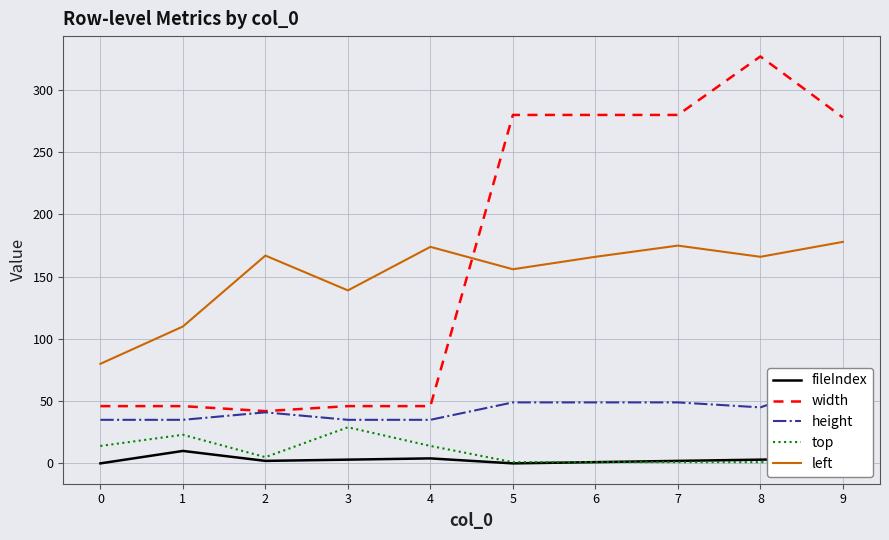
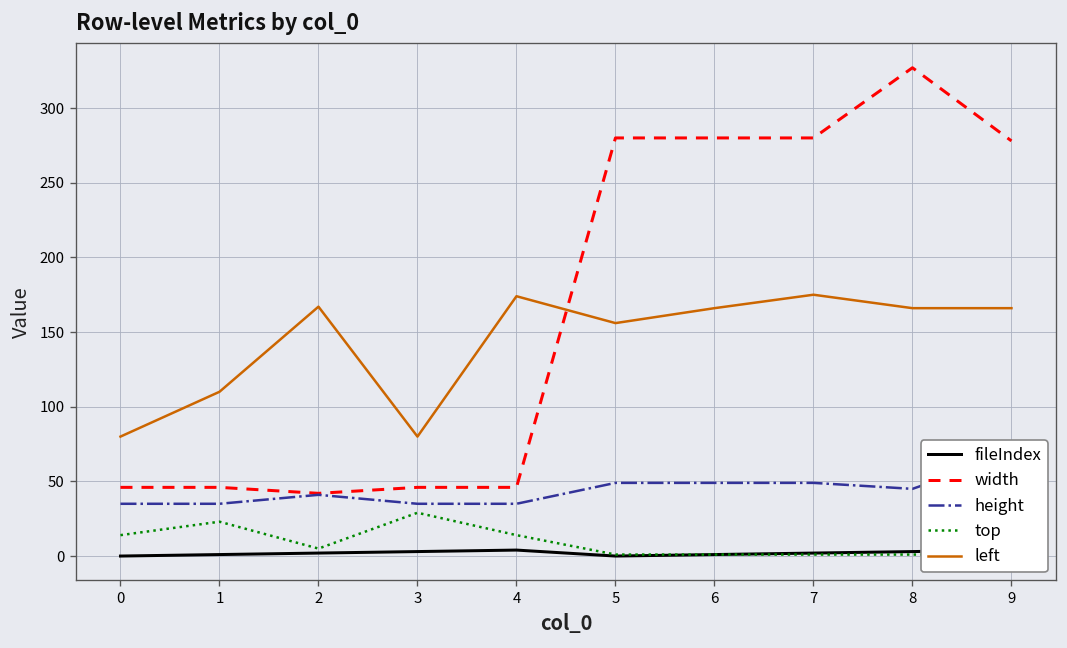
  {
    "fileIndex": {
      "0": 0,
-     "1": 10,
+     "1": 1,
      "2": 2,
      "3": 3,
      "4": 4
    },
    "width": {
      "0": 46,
      "1": 46,
      "3": 46,
      "4": 46,
      "5": 280,
      "6": 280,
      "7": 280,
      "8": 327,
      "9": 278
    },
    "height": {
      "0": 35,
      "1": 35,
      "3": 35,
      "4": 35,
      "5": 49,
      "6": 49,
      "7": 49,
      "8": 45
    },
    "top": {
      "0": 14,
      "1": 23,
      "2": 5,
      "3": 29,
      "4": 14
    },
    "left": {
      "0": 80,
      "1": 110,
      "2": 167,
-     "3": 139,
+     "3": 80,
      "4": 174,
      "5": 156,
      "6": 166,
      "7": 175,
      "8": 166,
-     "9": 178
+     "9": 166
    }
  }
